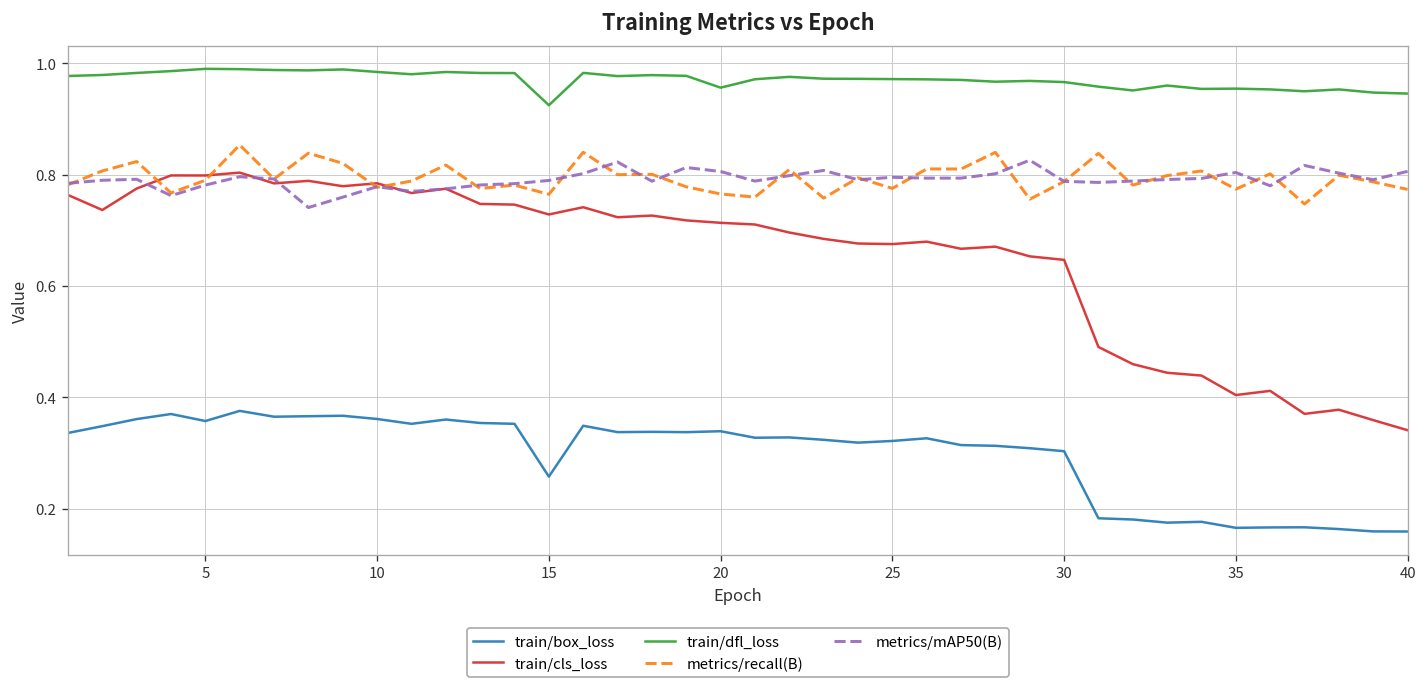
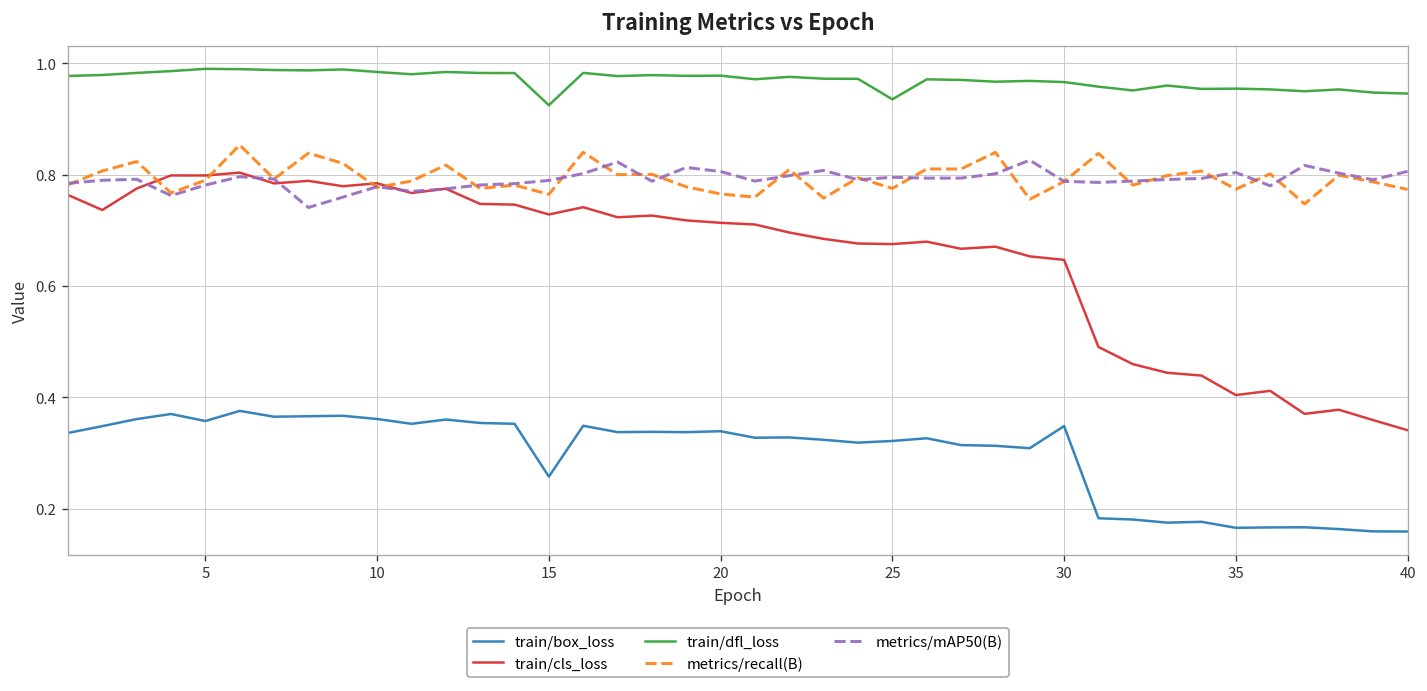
  {
    "train/box_loss": {
      "5": 0.36,
      "10": 0.36,
      "15": 0.26,
      "20": 0.34,
      "25": 0.32,
-     "30": 0.30,
+     "30": 0.35,
      "35": 0.17,
      "40": 0.16
    },
    "train/cls_loss": {
      "5": 0.80,
      "10": 0.78,
      "15": 0.73,
      "20": 0.71,
      "25": 0.68,
      "30": 0.65,
      "35": 0.40,
      "40": 0.34
    },
    "train/dfl_loss": {
      "5": 0.99,
      "10": 0.98,
      "15": 0.92,
-     "20": 0.96,
-     "25": 0.97,
+     "20": 0.98,
+     "25": 0.94,
      "30": 0.97,
      "35": 0.95,
      "40": 0.95
    },
    "metrics/recall(B)": {
      "5": 0.79,
      "15": 0.76,
      "20": 0.77,
      "25": 0.78,
      "35": 0.77,
      "40": 0.77
    },
    "metrics/mAP50(B)": {
      "5": 0.78,
      "15": 0.79,
      "20": 0.81,
      "25": 0.80,
      "35": 0.80,
      "40": 0.81
    }
  }
